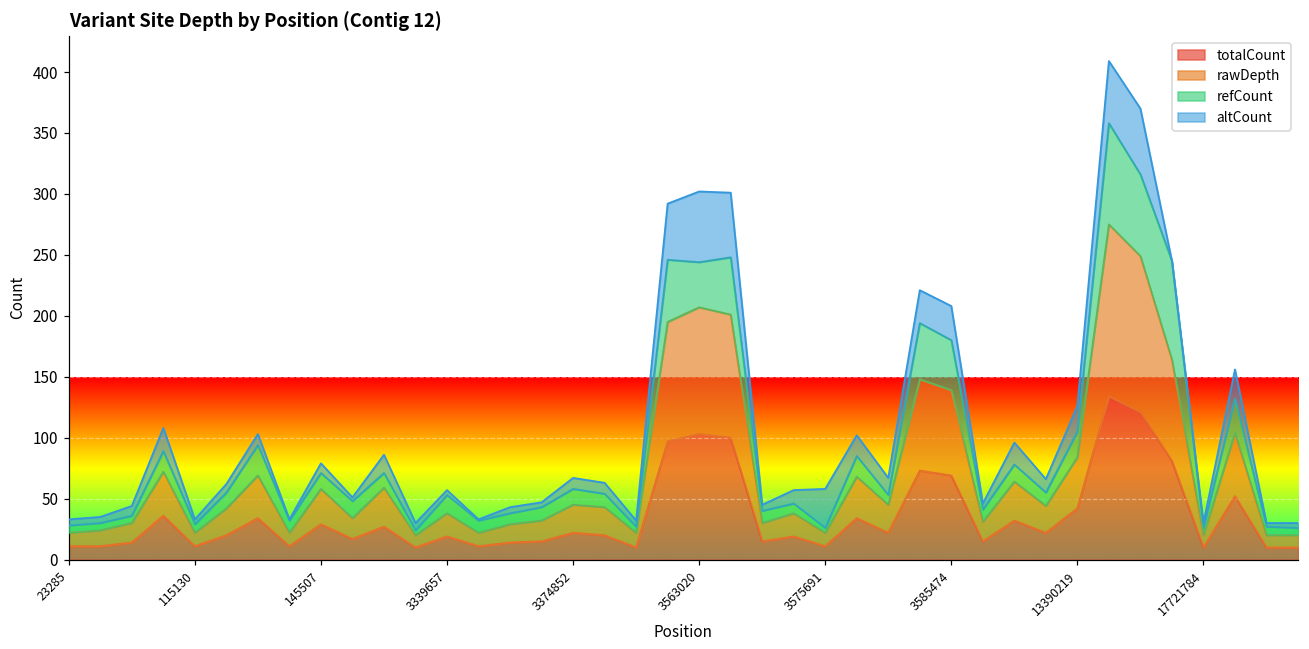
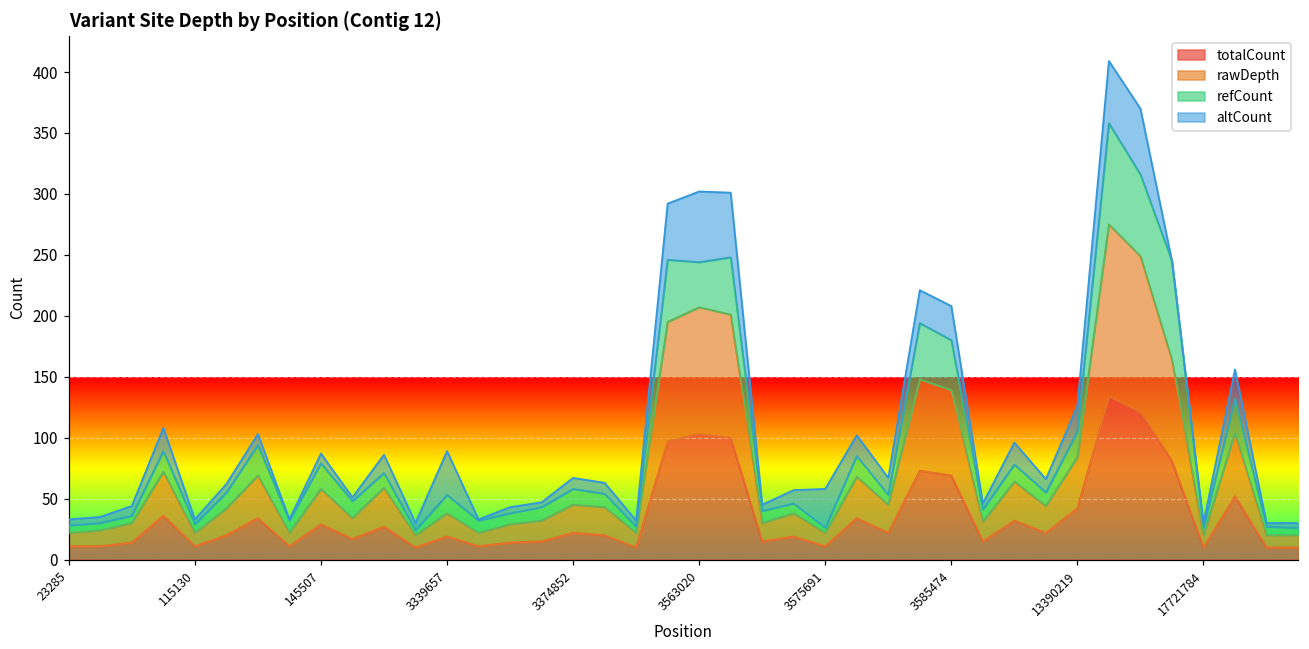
  {
    "refCount": {
      "23285": 6,
      "115130": 7,
-     "145507": 13,
+     "145507": 21,
      "3339657": 15,
      "3374852": 13,
      "3563020": 37,
      "3575691": 4,
      "3585474": 41,
      "13390219": 21,
      "17721784": 6
    },
    "altCount": {
      "23285": 5,
      "115130": 4,
      "145507": 8,
-     "3339657": 4,
+     "3339657": 36,
      "3374852": 9,
      "3563020": 58,
      "3575691": 32,
      "3585474": 28,
      "13390219": 21,
      "17721784": 4
    }
  }
